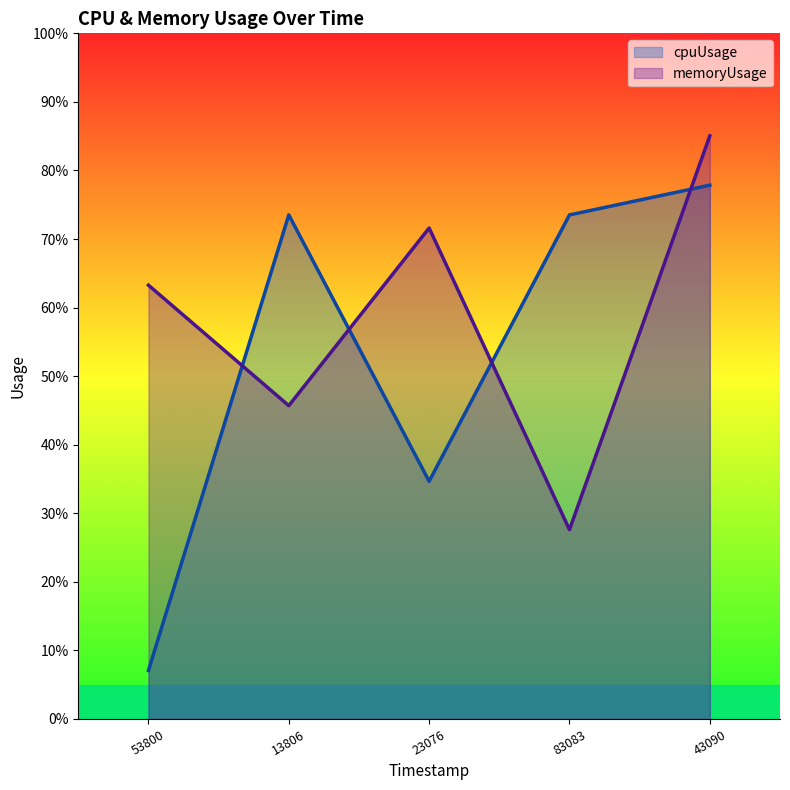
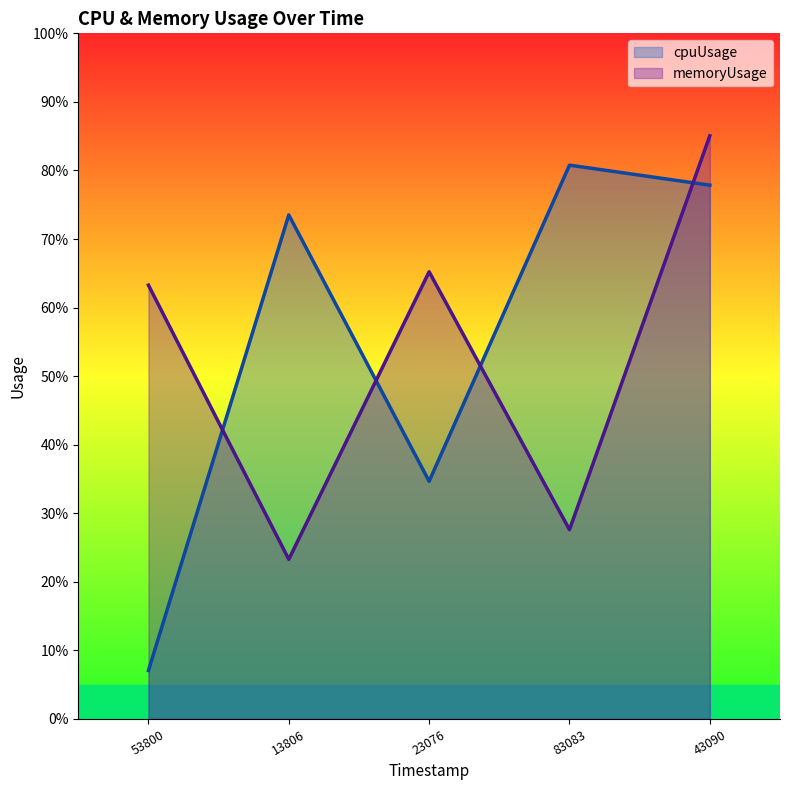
  {
    "cpuUsage": {
      "53800": "7%",
      "13806": "74%",
      "23076": "35%",
-     "83083": "74%",
+     "83083": "81%",
      "43090": "78%"
    },
    "memoryUsage": {
      "53800": "63%",
-     "13806": "46%",
-     "23076": "72%",
+     "13806": "23%",
+     "23076": "65%",
      "83083": "28%",
      "43090": "85%"
    }
  }
